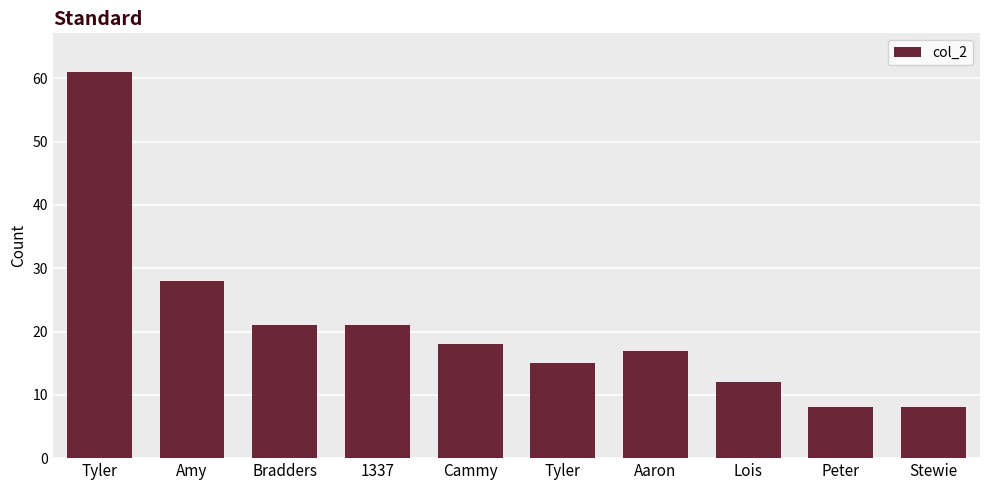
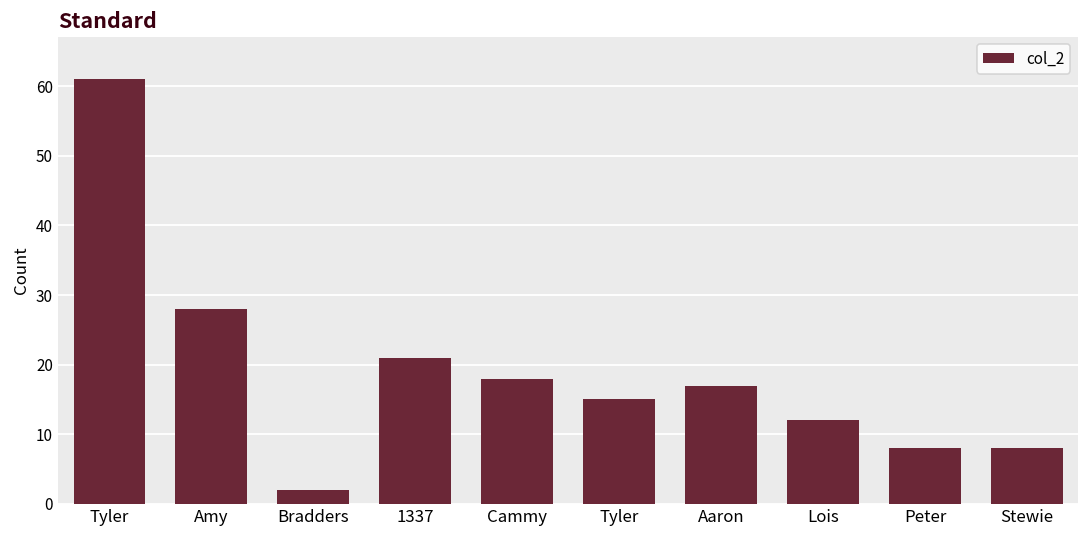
  {
    "Amy": 28,
-   "Bradders": 21,
+   "Bradders": 2,
    "1337": 21,
    "Cammy": 18,
    "Aaron": 17,
    "Lois": 12,
    "Peter": 8,
    "Stewie": 8
  }
